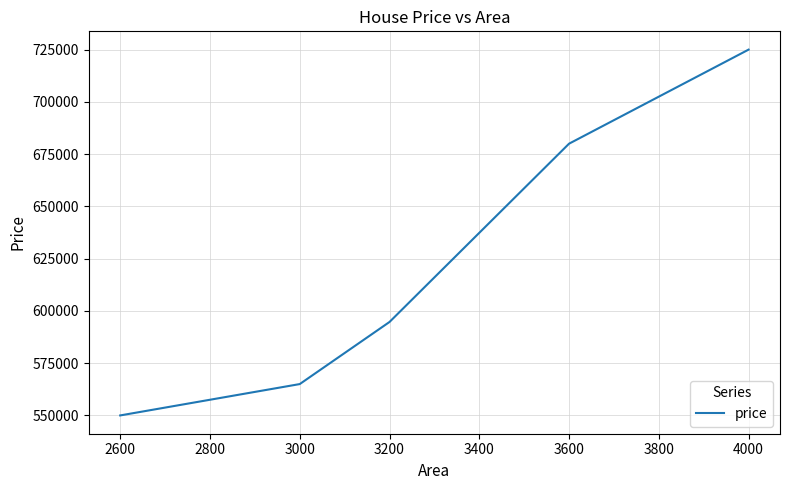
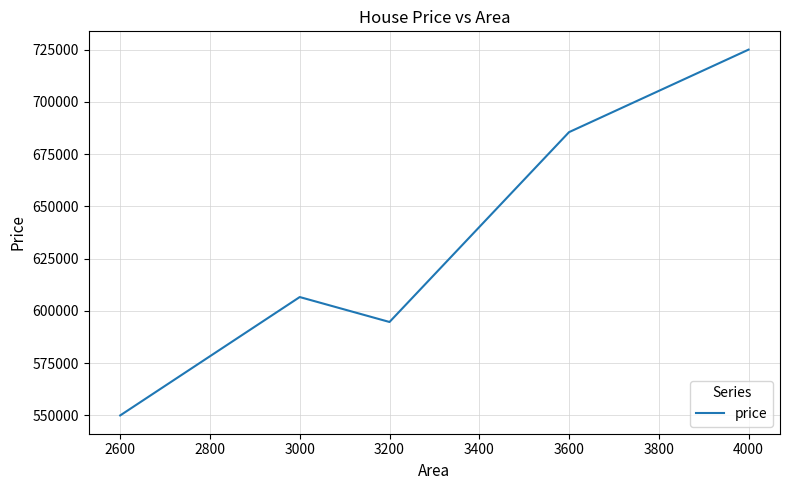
  {
    "2600": 550000,
-   "3000": 565000,
+   "3000": 607000,
    "3200": 595000,
-   "3600": 680000,
+   "3600": 686000,
    "4000": 725000
  }
